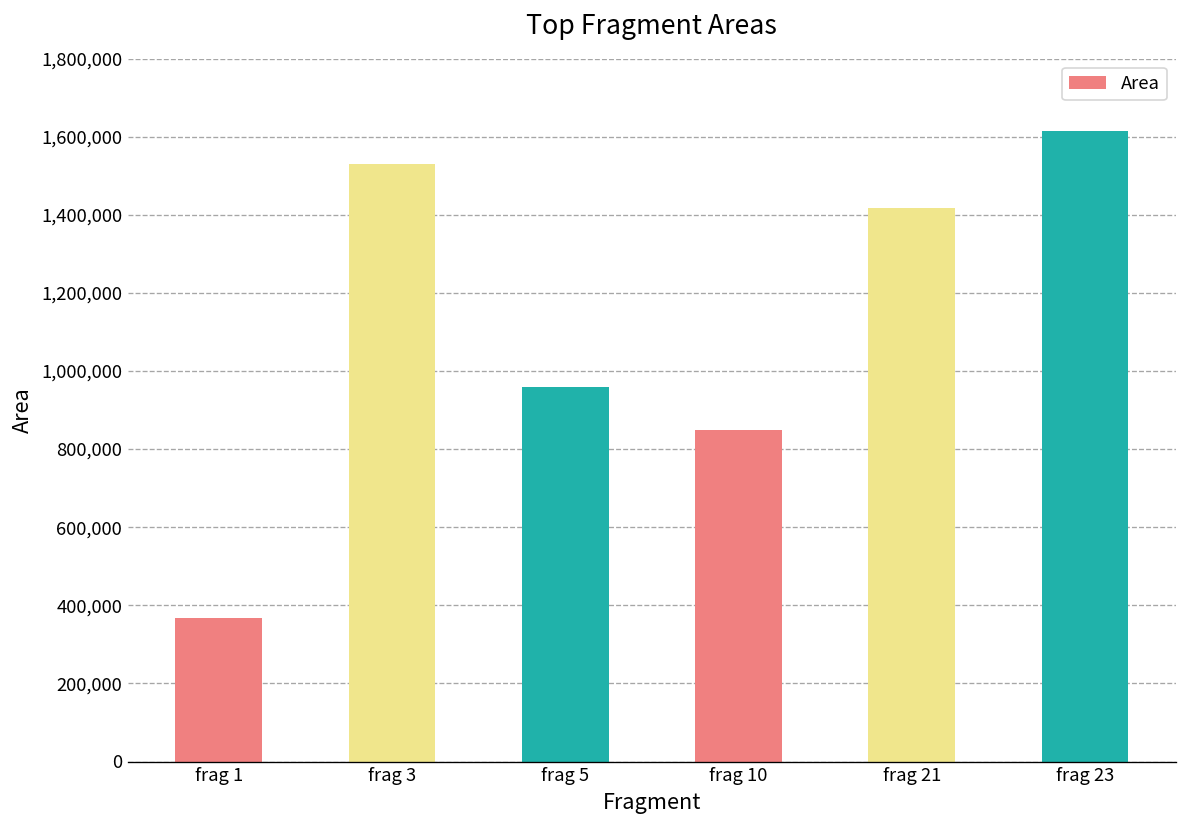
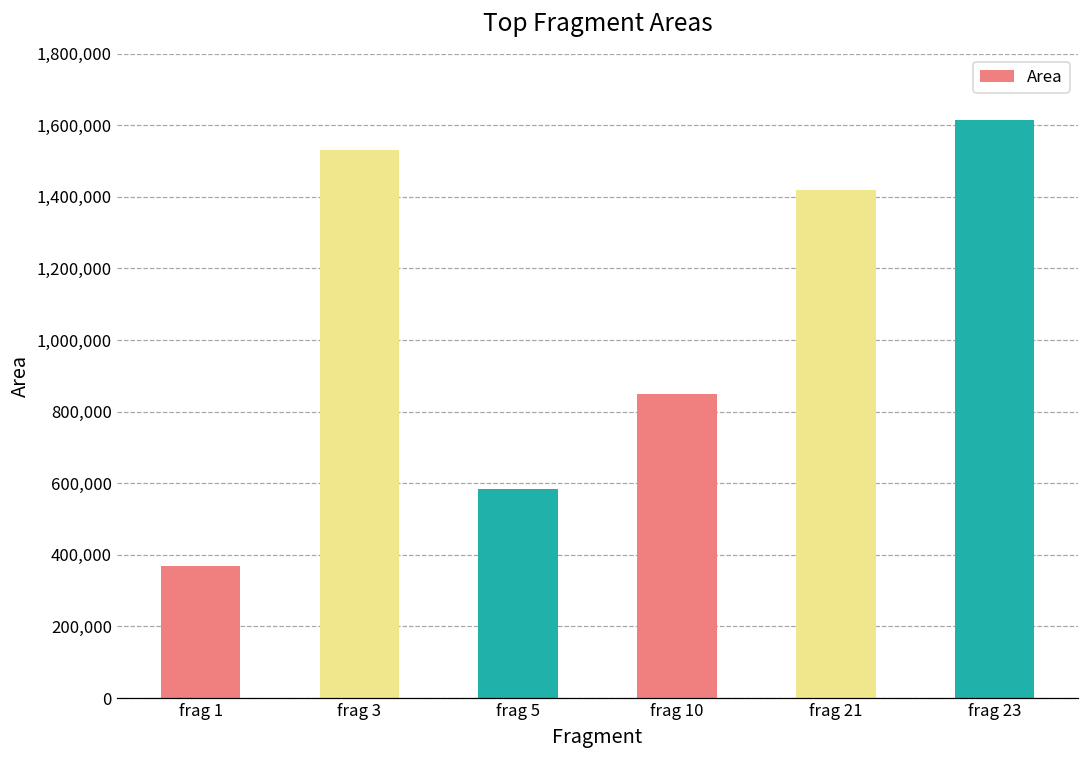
  {
    "frag 1": "370,000",
    "frag 3": "1,530,000",
-   "frag 5": "960,000",
+   "frag 5": "580,000",
    "frag 10": "850,000",
    "frag 21": "1,420,000",
    "frag 23": "1,610,000"
  }
